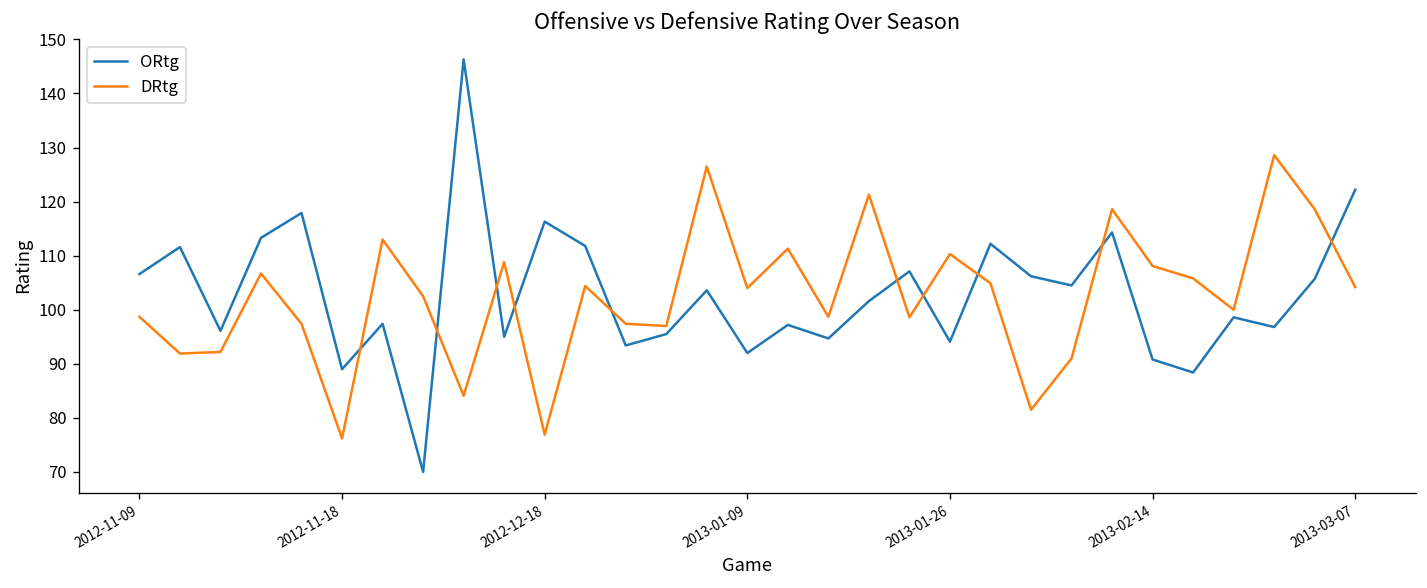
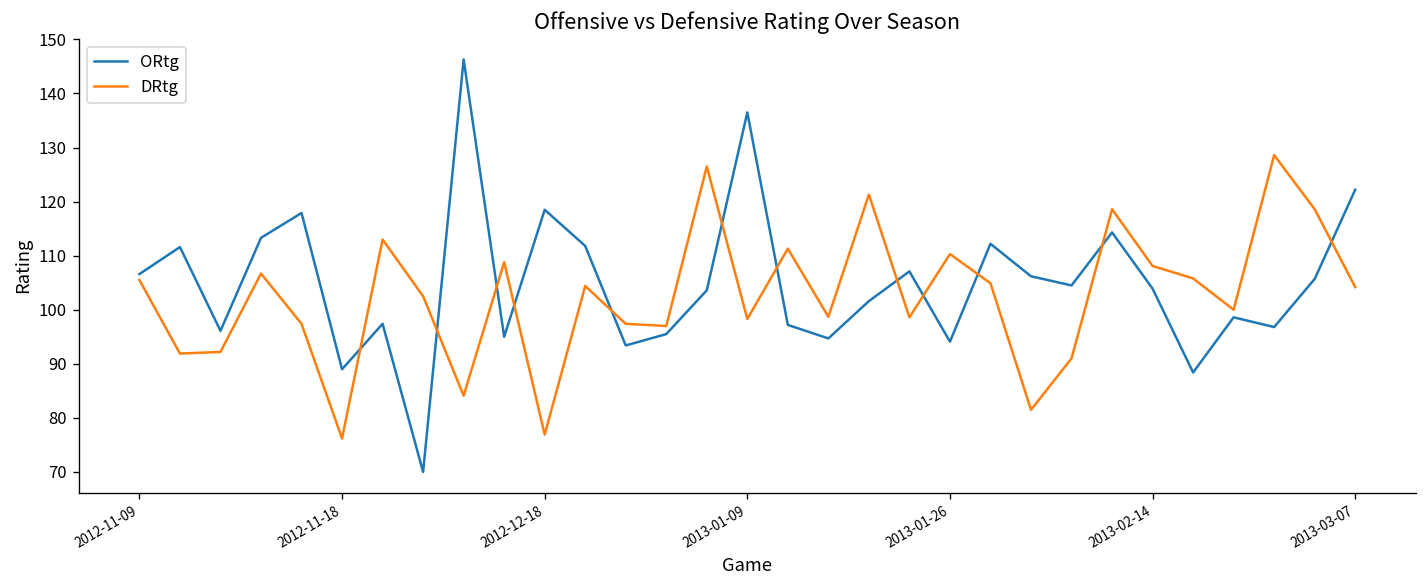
  {
    "ORtg": {
      "2012-11-09": 107,
      "2012-11-18": 89,
-     "2012-12-18": 116,
-     "2013-01-09": 92,
+     "2012-12-18": 119,
+     "2013-01-09": 137,
      "2013-01-26": 94,
-     "2013-02-14": 91,
+     "2013-02-14": 104,
      "2013-03-07": 122
    },
    "DRtg": {
-     "2012-11-09": 99,
+     "2012-11-09": 106,
      "2012-11-18": 76,
      "2012-12-18": 77,
-     "2013-01-09": 104,
+     "2013-01-09": 98,
      "2013-01-26": 110,
      "2013-02-14": 108,
      "2013-03-07": 104
    }
  }
